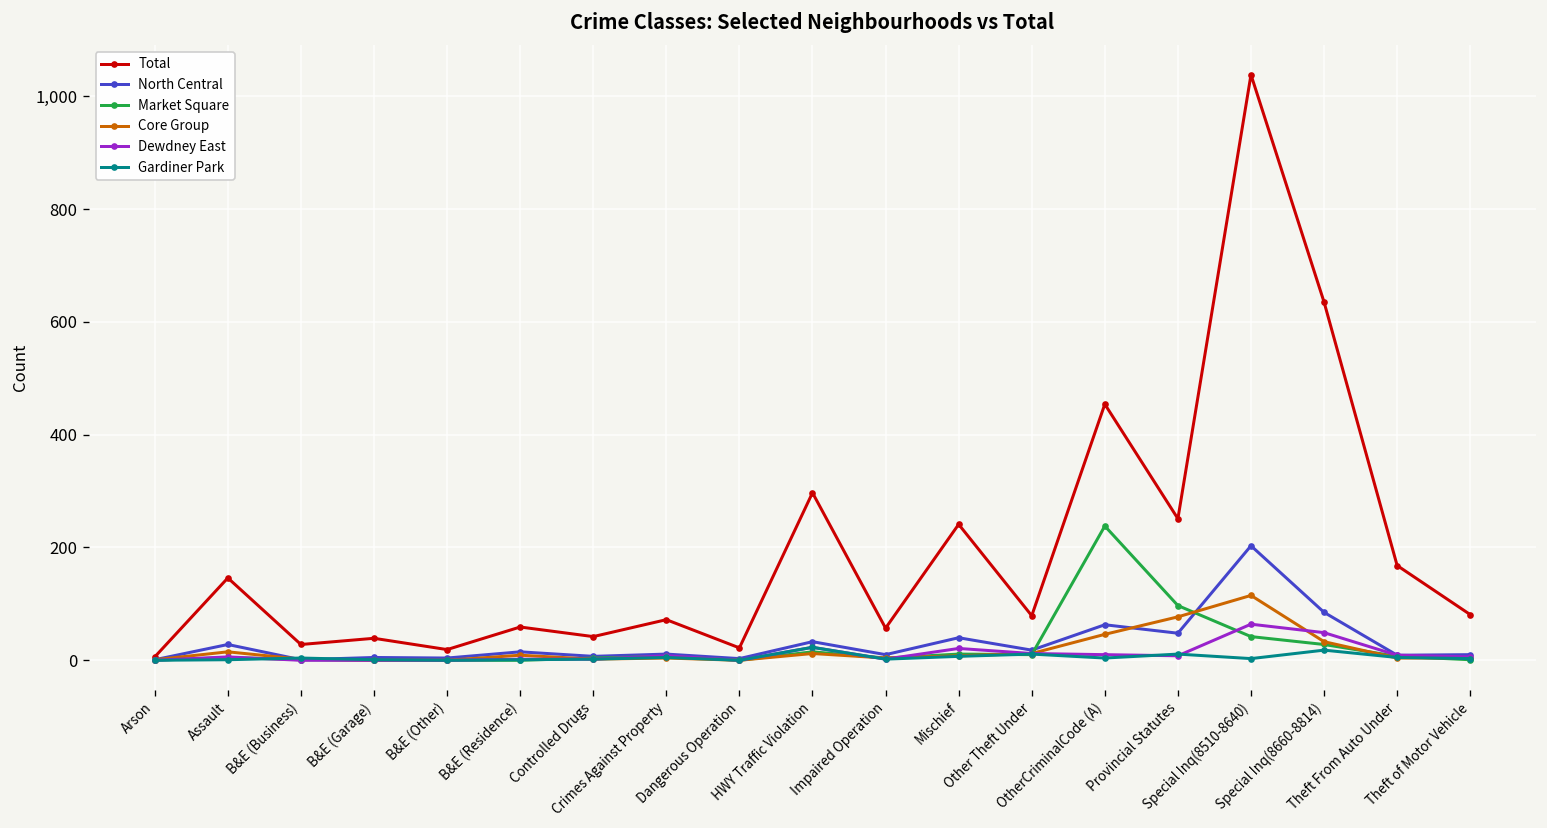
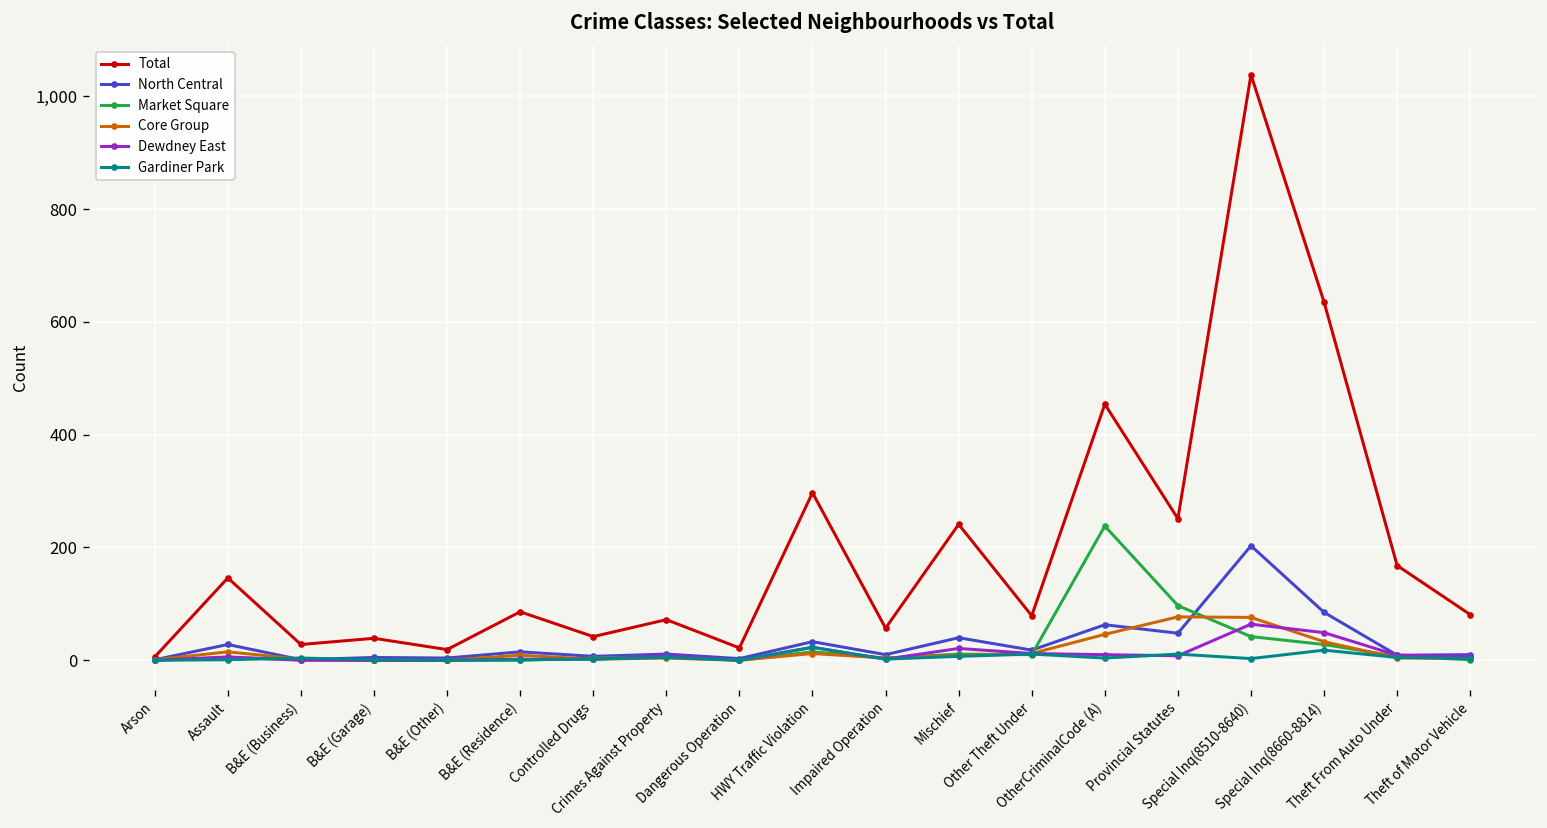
  {
    "Total": {
      "Assault": "150",
      "B&E (Business)": "30",
      "B&E (Garage)": "40",
      "B&E (Other)": "20",
-     "B&E (Residence)": "60",
+     "B&E (Residence)": "90",
      "Controlled Drugs": "40",
      "Crimes Against Property": "70",
      "Dangerous Operation": "20",
      "HWY Traffic Violation": "300",
      "Impaired Operation": "60",
      "Mischief": "240",
      "Other Theft Under": "80",
      "OtherCriminalCode (A)": "450",
      "Provincial Statutes": "250",
      "Special Inq(8510-8640)": "1,040",
      "Special Inq(8660-8814)": "640",
      "Theft From Auto Under": "170",
      "Theft of Motor Vehicle": "80"
    },
    "North Central": {
      "Assault": "30",
      "B&E (Residence)": "20",
      "HWY Traffic Violation": "30",
      "Impaired Operation": "10",
      "Mischief": "40",
      "Other Theft Under": "20",
      "OtherCriminalCode (A)": "60",
      "Provincial Statutes": "50",
      "Special Inq(8510-8640)": "200",
      "Special Inq(8660-8814)": "90"
    },
    "Market Square": {
      "OtherCriminalCode (A)": "240",
      "Provincial Statutes": "100",
      "Special Inq(8510-8640)": "40"
    },
    "Core Group": {
      "Assault": "20",
      "B&E (Residence)": "10",
      "OtherCriminalCode (A)": "50",
      "Provincial Statutes": "80",
-     "Special Inq(8510-8640)": "120"
+     "Special Inq(8510-8640)": "80"
    },
    "Dewdney East": {
      "Mischief": "20",
      "OtherCriminalCode (A)": "10",
      "Special Inq(8510-8640)": "60",
      "Special Inq(8660-8814)": "50"
    },
    "Gardiner Park": {
      "OtherCriminalCode (A)": "0",
      "Special Inq(8510-8640)": "0",
      "Special Inq(8660-8814)": "20"
    }
  }
